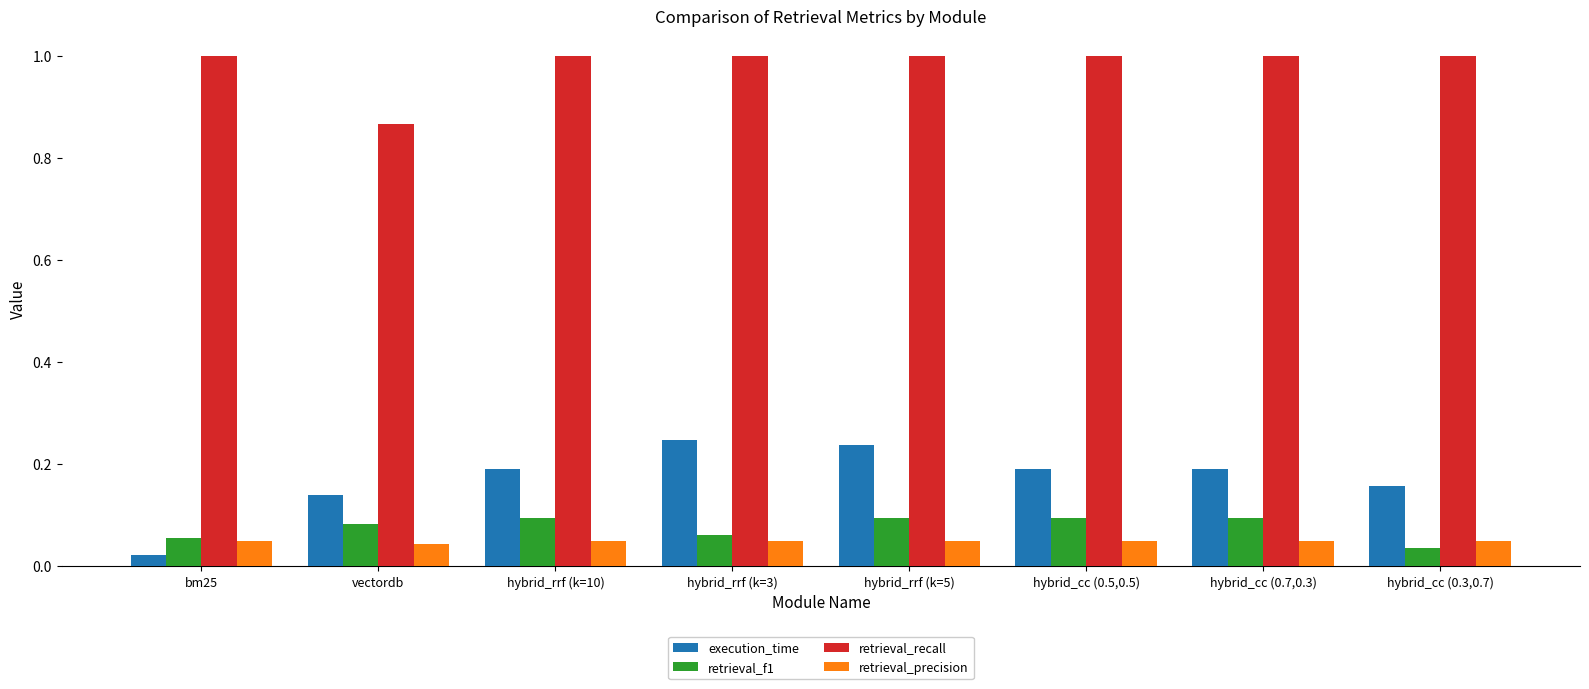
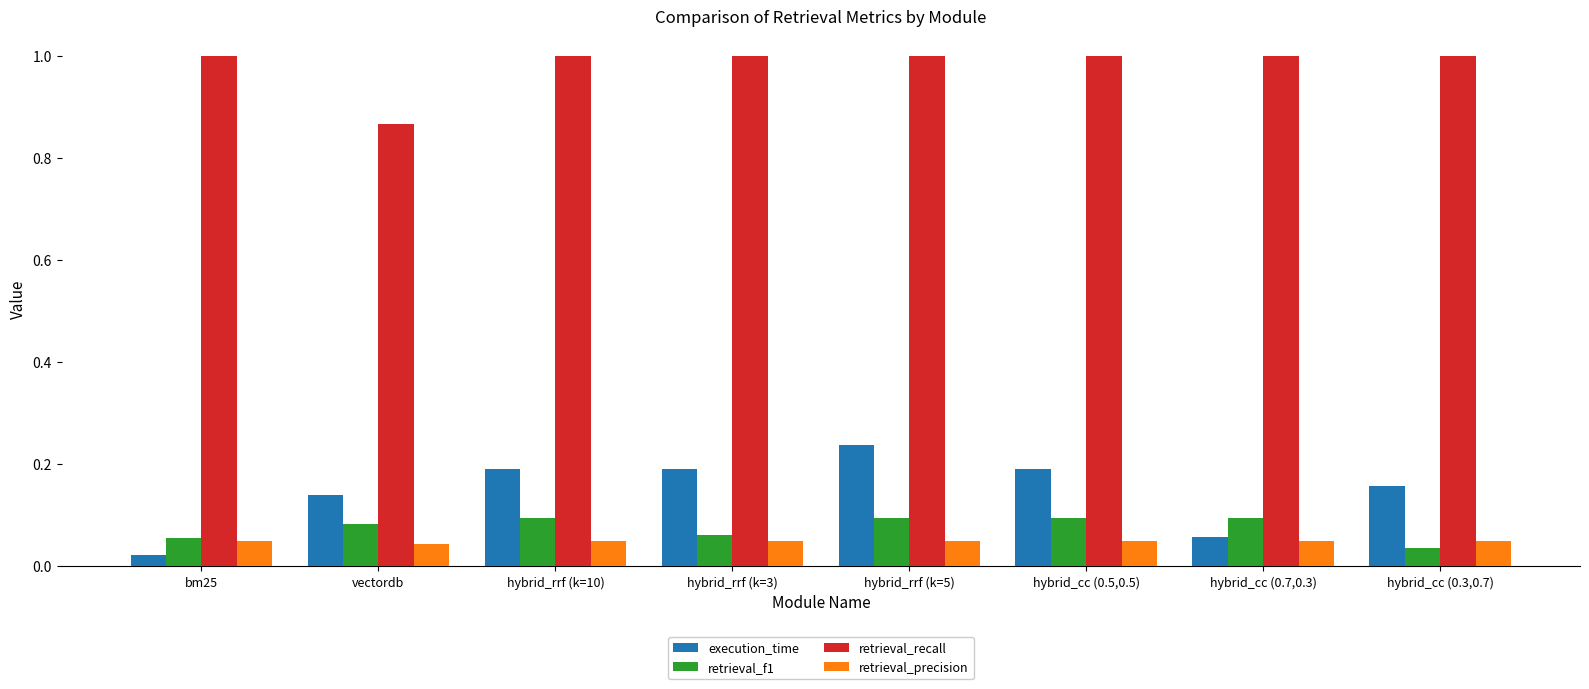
  {
    "execution_time": {
      "bm25": 0.02,
      "vectordb": 0.14,
      "hybrid_rrf (k=10)": 0.19,
-     "hybrid_rrf (k=3)": 0.25,
+     "hybrid_rrf (k=3)": 0.19,
      "hybrid_rrf (k=5)": 0.24,
      "hybrid_cc (0.5,0.5)": 0.19,
-     "hybrid_cc (0.7,0.3)": 0.19,
+     "hybrid_cc (0.7,0.3)": 0.06,
      "hybrid_cc (0.3,0.7)": 0.16
    },
    "retrieval_f1": {
      "bm25": 0.05,
      "vectordb": 0.08,
      "hybrid_rrf (k=10)": 0.10,
      "hybrid_rrf (k=3)": 0.06,
      "hybrid_rrf (k=5)": 0.10,
      "hybrid_cc (0.5,0.5)": 0.10,
      "hybrid_cc (0.7,0.3)": 0.10,
      "hybrid_cc (0.3,0.7)": 0.04
    },
    "retrieval_recall": {
      "bm25": 1.00,
      "vectordb": 0.87,
      "hybrid_rrf (k=10)": 1.00,
      "hybrid_rrf (k=3)": 1.00,
      "hybrid_rrf (k=5)": 1.00,
      "hybrid_cc (0.5,0.5)": 1.00,
      "hybrid_cc (0.7,0.3)": 1.00,
      "hybrid_cc (0.3,0.7)": 1.00
    },
    "retrieval_precision": {
      "bm25": 0.05,
      "vectordb": 0.04,
      "hybrid_rrf (k=10)": 0.05,
      "hybrid_rrf (k=3)": 0.05,
      "hybrid_rrf (k=5)": 0.05,
      "hybrid_cc (0.5,0.5)": 0.05,
      "hybrid_cc (0.7,0.3)": 0.05,
      "hybrid_cc (0.3,0.7)": 0.05
    }
  }
